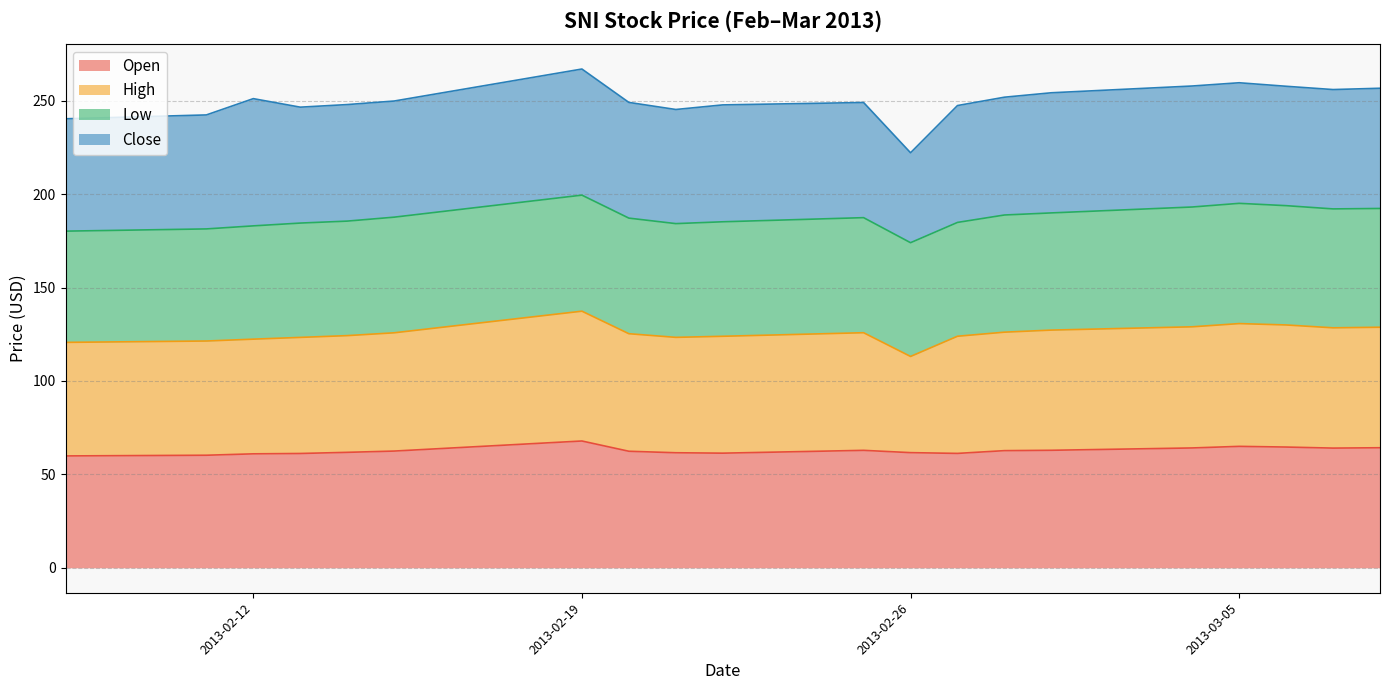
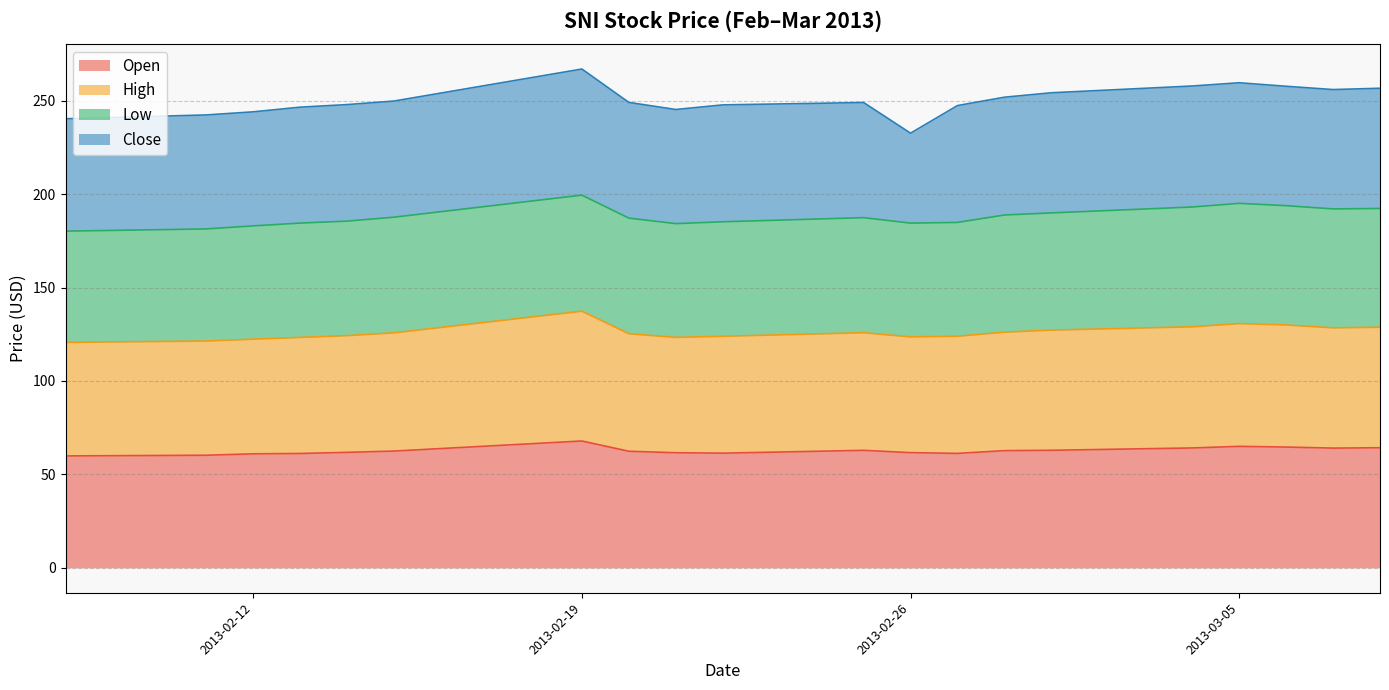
  {
    "Open": {
      "2013-02-12": 61,
      "2013-02-19": 68,
      "2013-02-26": 62,
      "2013-03-05": 65
    },
    "High": {
      "2013-02-12": 61,
      "2013-02-19": 69,
-     "2013-02-26": 51,
+     "2013-02-26": 62,
      "2013-03-05": 66
    },
    "Low": {
      "2013-02-12": 61,
      "2013-02-19": 62,
      "2013-02-26": 61,
      "2013-03-05": 64
    },
    "Close": {
-     "2013-02-12": 68,
+     "2013-02-12": 61,
      "2013-02-19": 68,
      "2013-02-26": 48,
      "2013-03-05": 65
    }
  }
